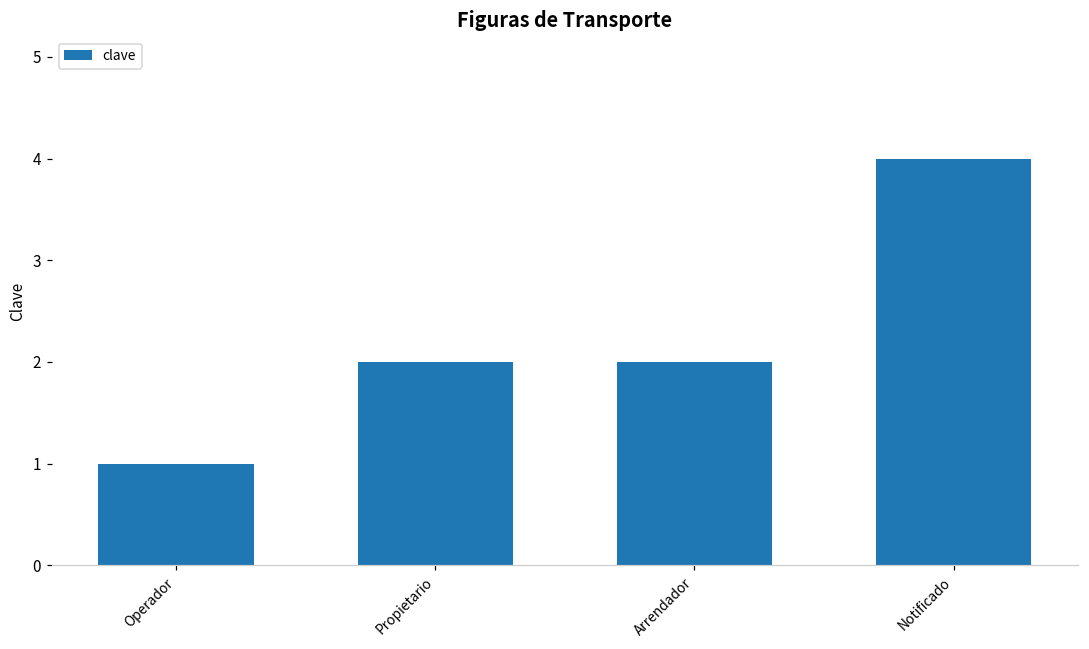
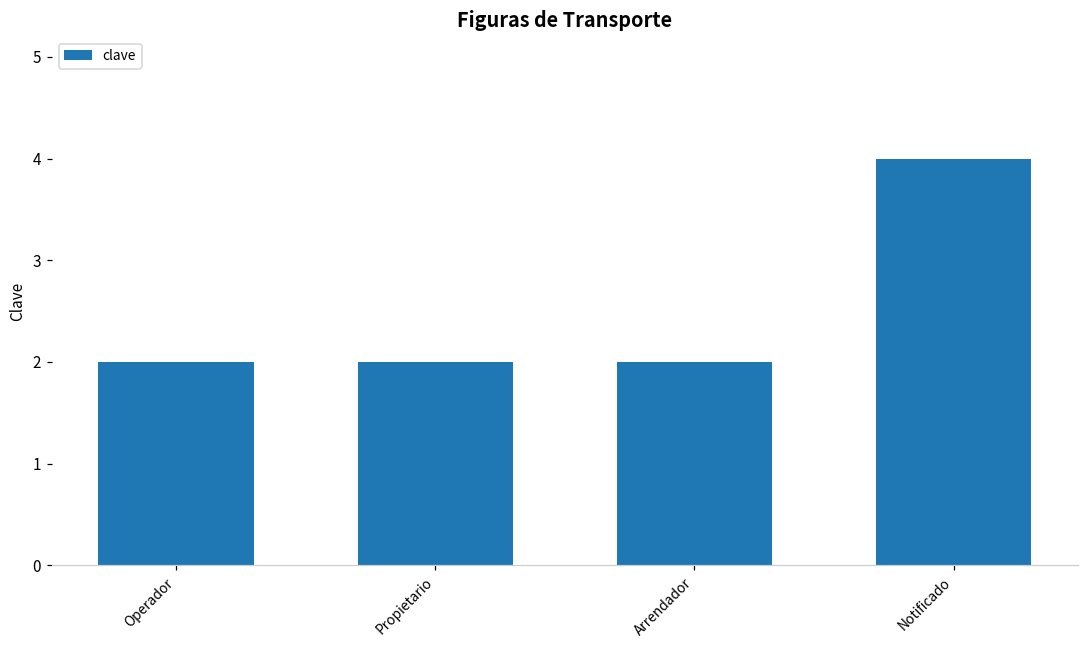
  {
-   "Operador": 1,
+   "Operador": 2,
    "Propietario": 2,
    "Arrendador": 2,
    "Notificado": 4
  }
